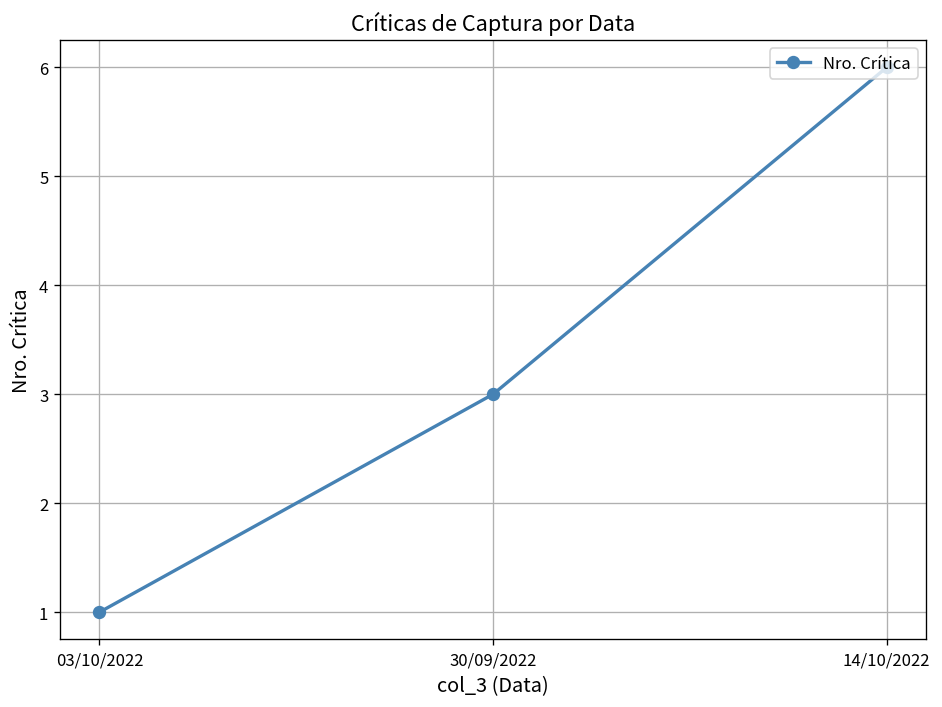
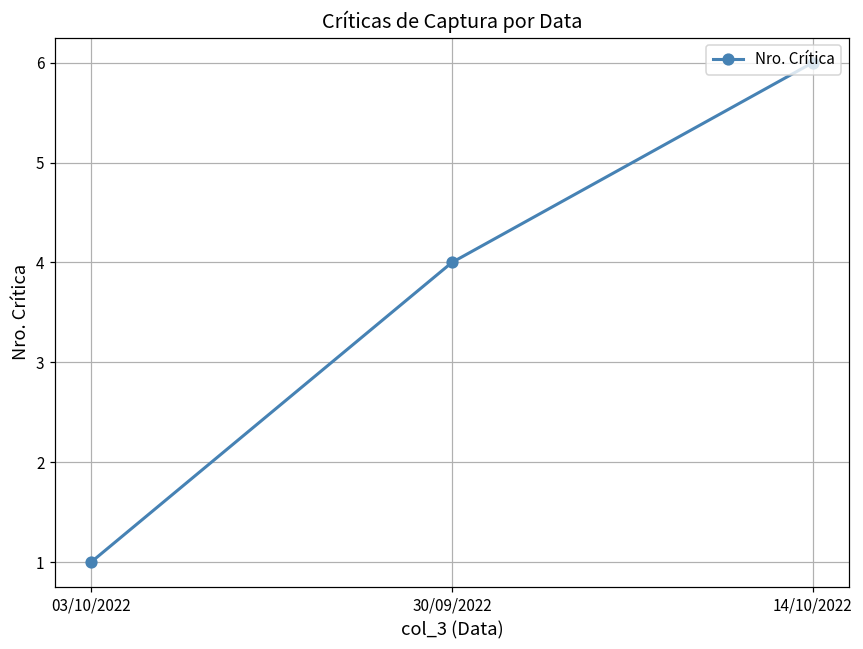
  {
    "03/10/2022": 1,
-   "30/09/2022": 3
+   "30/09/2022": 4
  }
